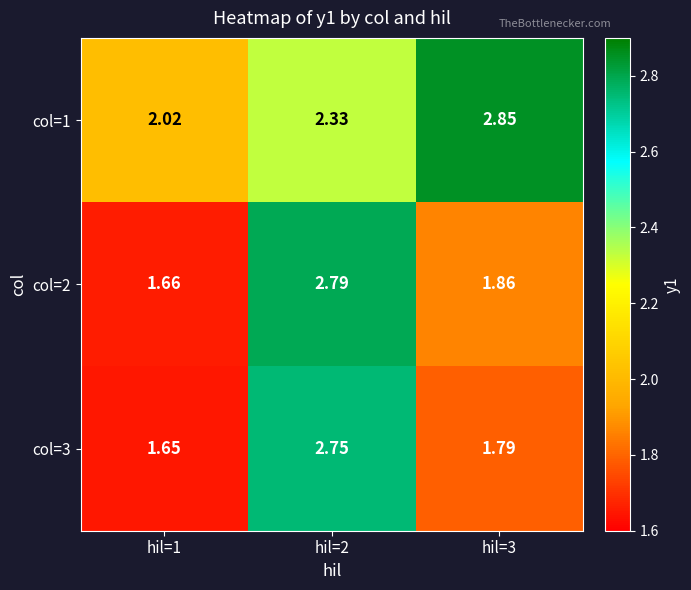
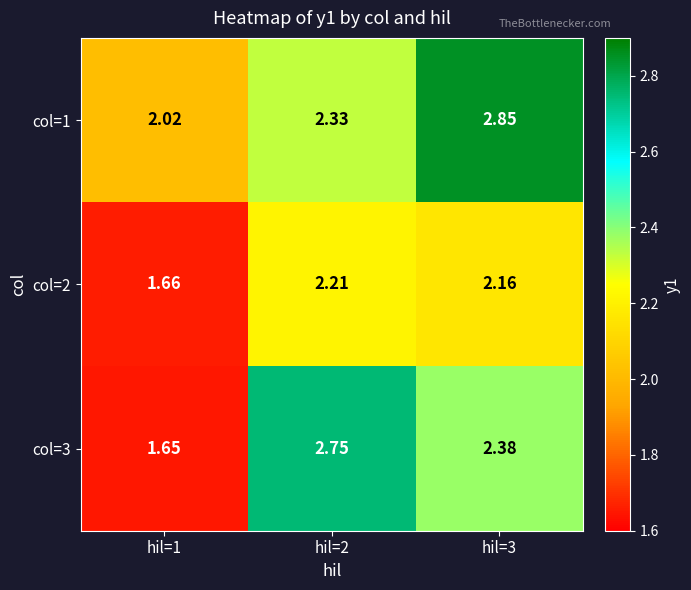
  {
    "col=1": {
      "hil=1": 2.02,
      "hil=2": 2.33,
      "hil=3": 2.85
    },
    "col=2": {
      "hil=1": 1.66,
-     "hil=2": 2.79,
-     "hil=3": 1.86
+     "hil=2": 2.21,
+     "hil=3": 2.16
    },
    "col=3": {
      "hil=1": 1.65,
      "hil=2": 2.75,
-     "hil=3": 1.79
+     "hil=3": 2.38
    }
  }
